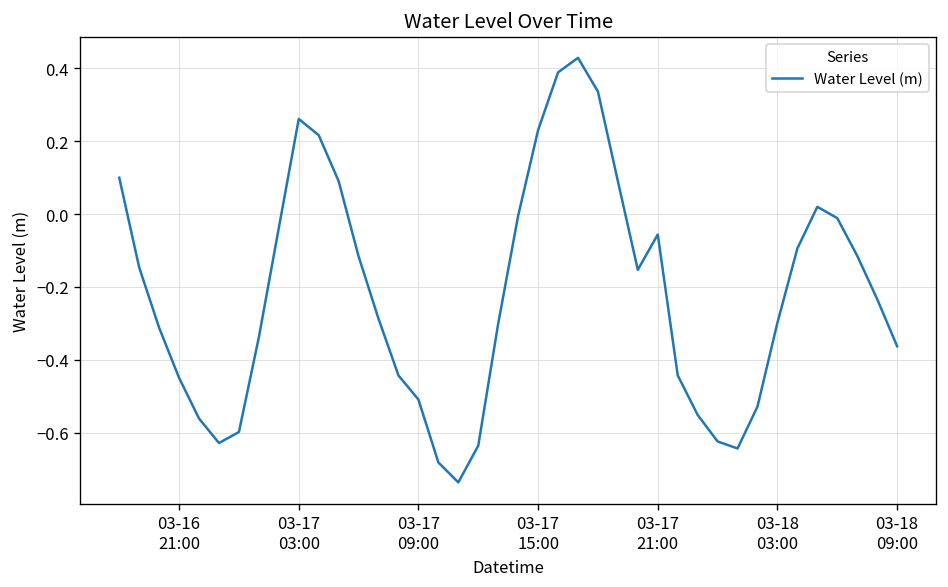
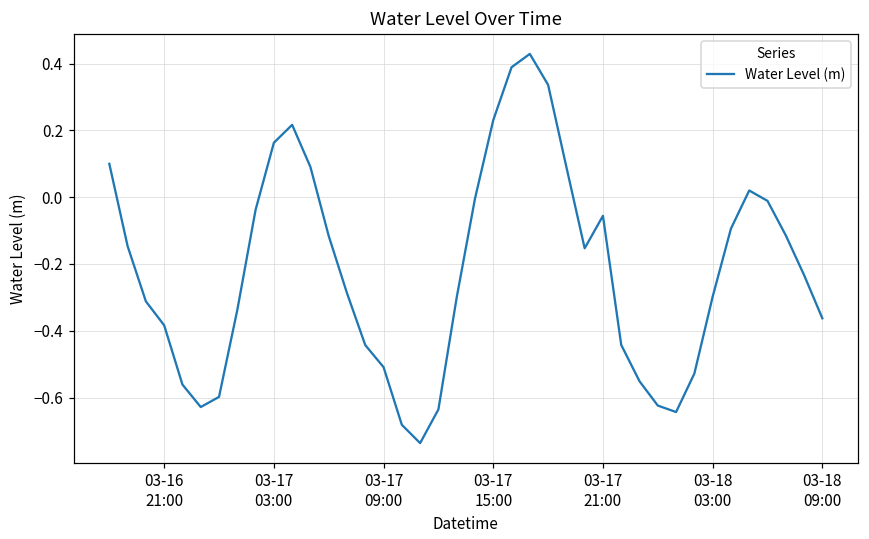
  {
-   "03-16 21:00": -0.45,
-   "03-17 03:00": 0.26,
+   "03-16 21:00": -0.38,
+   "03-17 03:00": 0.16,
    "03-17 09:00": -0.51,
    "03-17 15:00": 0.23,
    "03-17 21:00": -0.06,
    "03-18 03:00": -0.30,
    "03-18 09:00": -0.36
  }
